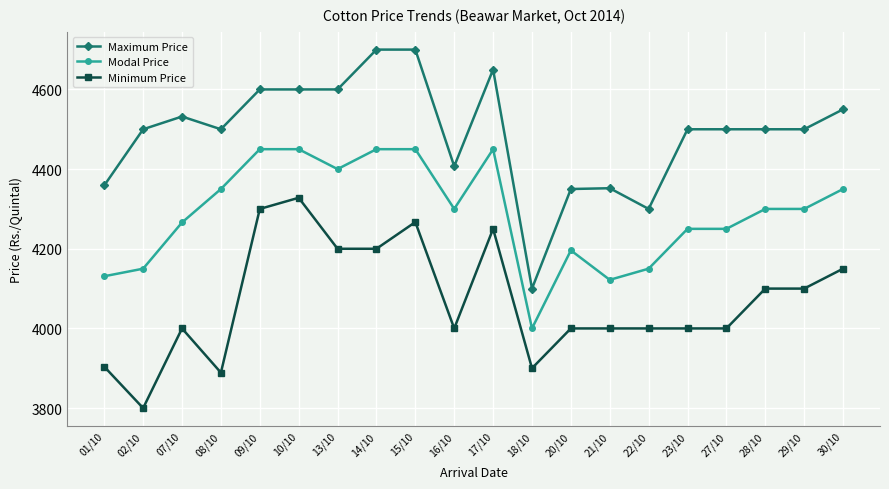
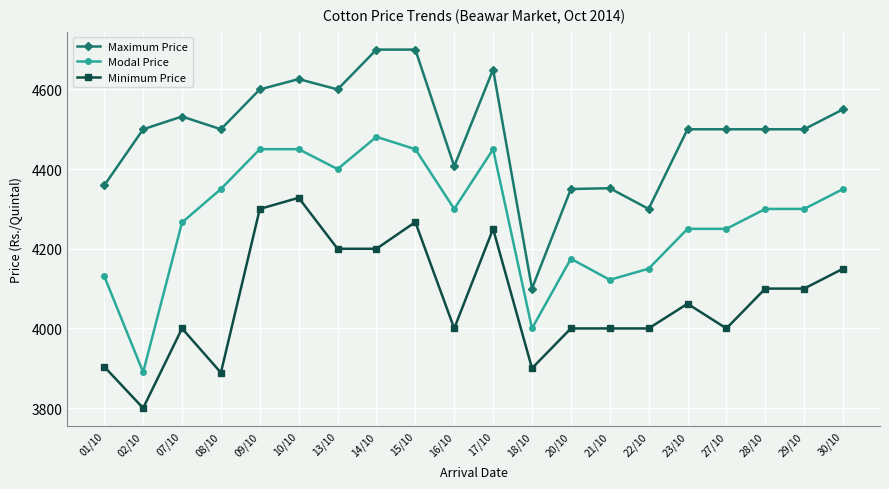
  {
    "Maximum Price": {
      "01/10": 4360,
      "02/10": 4500,
      "07/10": 4530,
      "08/10": 4500,
      "09/10": 4600,
-     "10/10": 4600,
+     "10/10": 4630,
      "13/10": 4600,
      "14/10": 4700,
      "15/10": 4700,
      "16/10": 4410,
      "17/10": 4650,
      "18/10": 4100,
      "20/10": 4350,
      "21/10": 4350,
      "22/10": 4300,
      "23/10": 4500,
      "27/10": 4500,
      "28/10": 4500,
      "29/10": 4500,
      "30/10": 4550
    },
    "Modal Price": {
      "01/10": 4130,
-     "02/10": 4150,
+     "02/10": 3890,
      "07/10": 4270,
      "08/10": 4350,
      "09/10": 4450,
      "10/10": 4450,
      "13/10": 4400,
-     "14/10": 4450,
+     "14/10": 4480,
      "15/10": 4450,
      "16/10": 4300,
      "17/10": 4450,
      "18/10": 4000,
-     "20/10": 4200,
+     "20/10": 4180,
      "21/10": 4120,
      "22/10": 4150,
      "23/10": 4250,
      "27/10": 4250,
      "28/10": 4300,
      "29/10": 4300,
      "30/10": 4350
    },
    "Minimum Price": {
      "01/10": 3900,
      "02/10": 3800,
      "07/10": 4000,
      "08/10": 3890,
      "09/10": 4300,
      "10/10": 4330,
      "13/10": 4200,
      "14/10": 4200,
      "15/10": 4270,
      "16/10": 4000,
      "17/10": 4250,
      "18/10": 3900,
      "20/10": 4000,
      "21/10": 4000,
      "22/10": 4000,
-     "23/10": 4000,
+     "23/10": 4060,
      "27/10": 4000,
      "28/10": 4100,
      "29/10": 4100,
      "30/10": 4150
    }
  }
